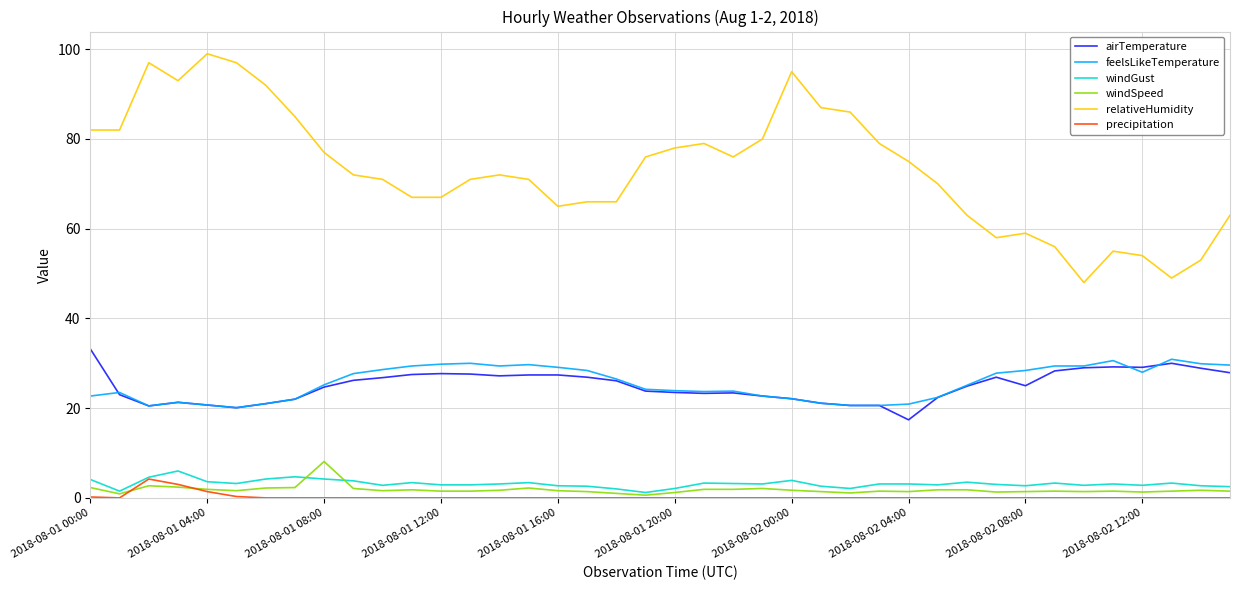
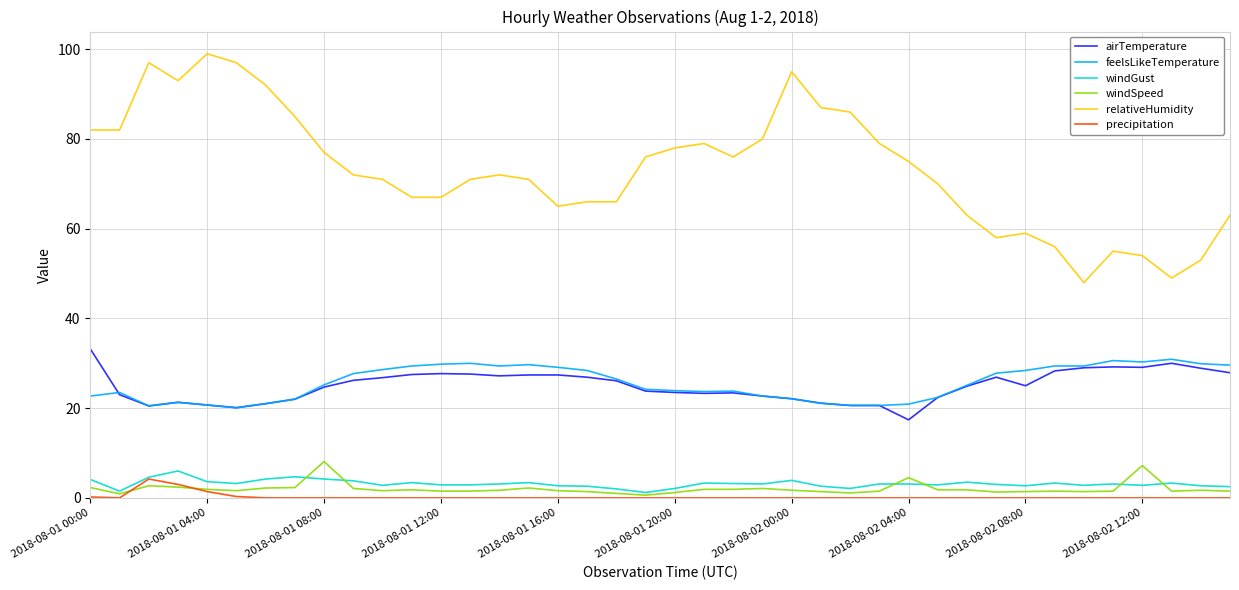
  {
    "airTemperature": {
      "2018-08-01 00:00": 33,
      "2018-08-01 12:00": 28,
      "2018-08-01 16:00": 27,
      "2018-08-02 04:00": 17,
      "2018-08-02 08:00": 25,
      "2018-08-02 12:00": 29
    },
    "feelsLikeTemperature": {
      "2018-08-01 00:00": 23,
      "2018-08-01 12:00": 30,
      "2018-08-01 16:00": 29,
      "2018-08-02 04:00": 21,
      "2018-08-02 08:00": 28,
-     "2018-08-02 12:00": 28
+     "2018-08-02 12:00": 30
    },
    "windGust": {
      "2018-08-01 00:00": 4,
      "2018-08-01 04:00": 4,
      "2018-08-01 08:00": 4,
      "2018-08-01 12:00": 3,
      "2018-08-01 16:00": 3,
      "2018-08-01 20:00": 2,
      "2018-08-02 00:00": 4,
      "2018-08-02 04:00": 3,
      "2018-08-02 08:00": 3,
      "2018-08-02 12:00": 3
    },
    "windSpeed": {
      "2018-08-01 00:00": 2,
      "2018-08-01 08:00": 8,
      "2018-08-01 12:00": 2,
      "2018-08-01 16:00": 2,
      "2018-08-01 20:00": 1,
      "2018-08-02 00:00": 2,
-     "2018-08-02 04:00": 1,
+     "2018-08-02 04:00": 5,
      "2018-08-02 08:00": 1,
-     "2018-08-02 12:00": 1
+     "2018-08-02 12:00": 7
    },
    "relativeHumidity": {
      "2018-08-01 00:00": 82,
      "2018-08-01 04:00": 99,
      "2018-08-01 08:00": 77,
      "2018-08-01 12:00": 67,
      "2018-08-01 16:00": 65,
      "2018-08-01 20:00": 78,
      "2018-08-02 00:00": 95,
      "2018-08-02 04:00": 75,
      "2018-08-02 08:00": 59,
      "2018-08-02 12:00": 54
    },
    "precipitation": {
      "2018-08-01 00:00": 0,
      "2018-08-01 08:00": 0,
      "2018-08-01 12:00": 0,
      "2018-08-01 16:00": 0,
      "2018-08-01 20:00": 0,
      "2018-08-02 00:00": 0,
      "2018-08-02 04:00": 0,
      "2018-08-02 08:00": 0,
      "2018-08-02 12:00": 0
    }
  }
